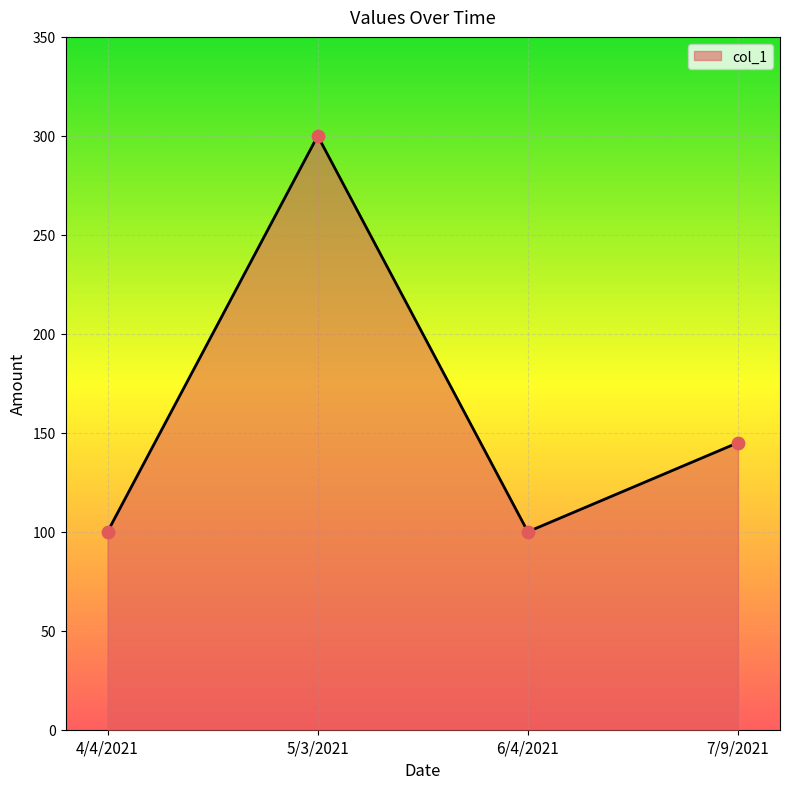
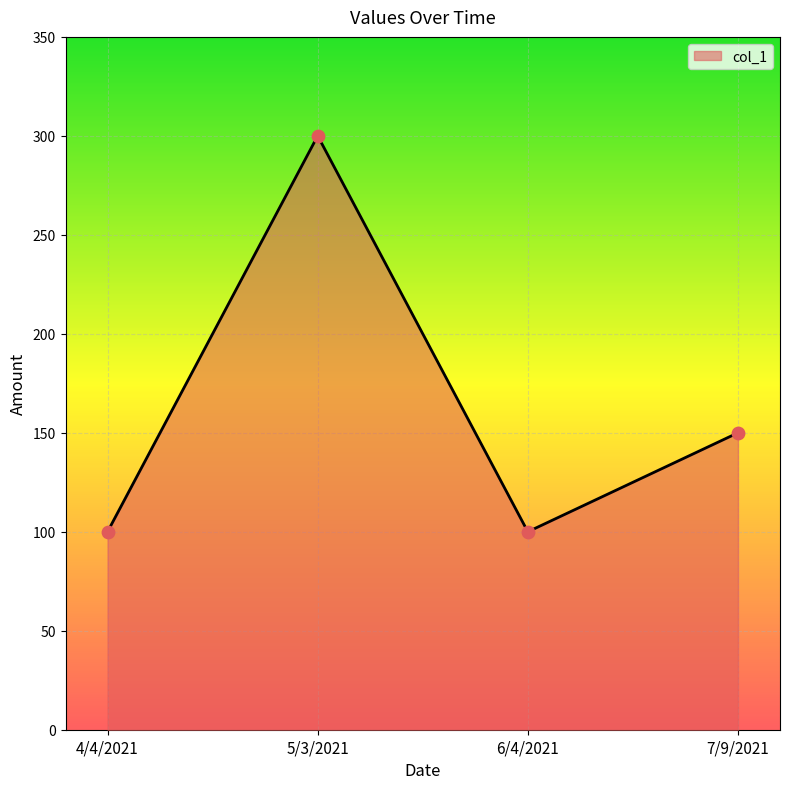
  {
    "4/4/2021": 100,
    "5/3/2021": 300,
    "6/4/2021": 100,
-   "7/9/2021": 145
+   "7/9/2021": 150
  }
